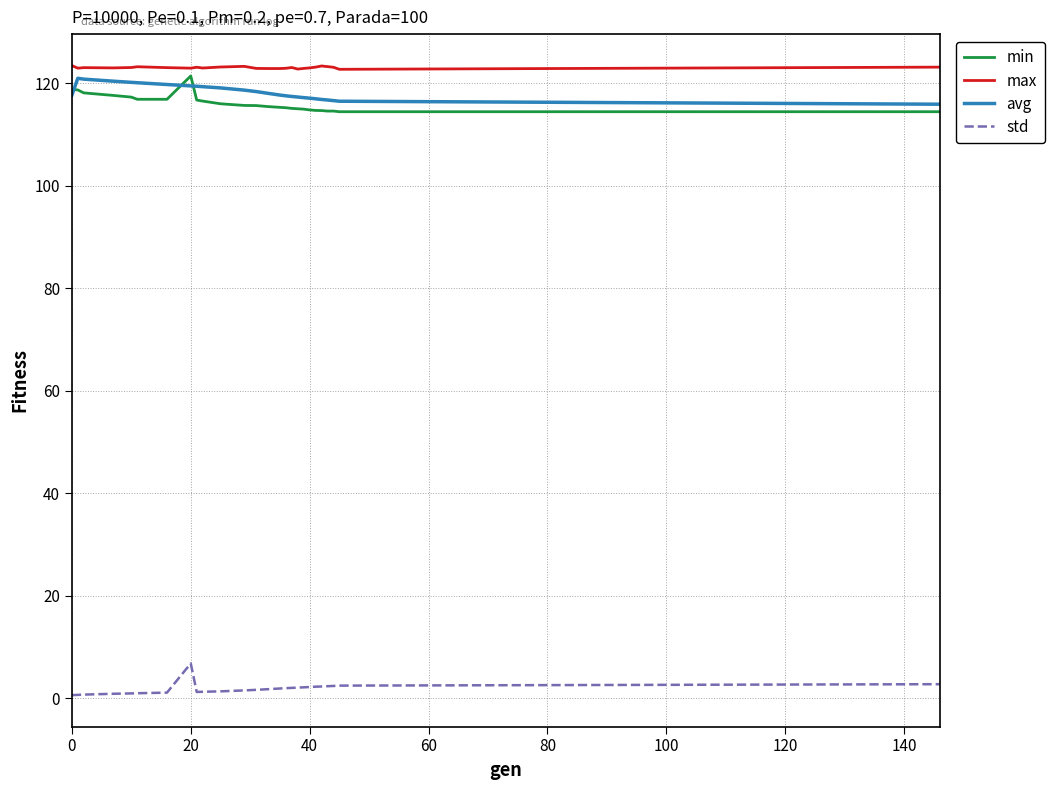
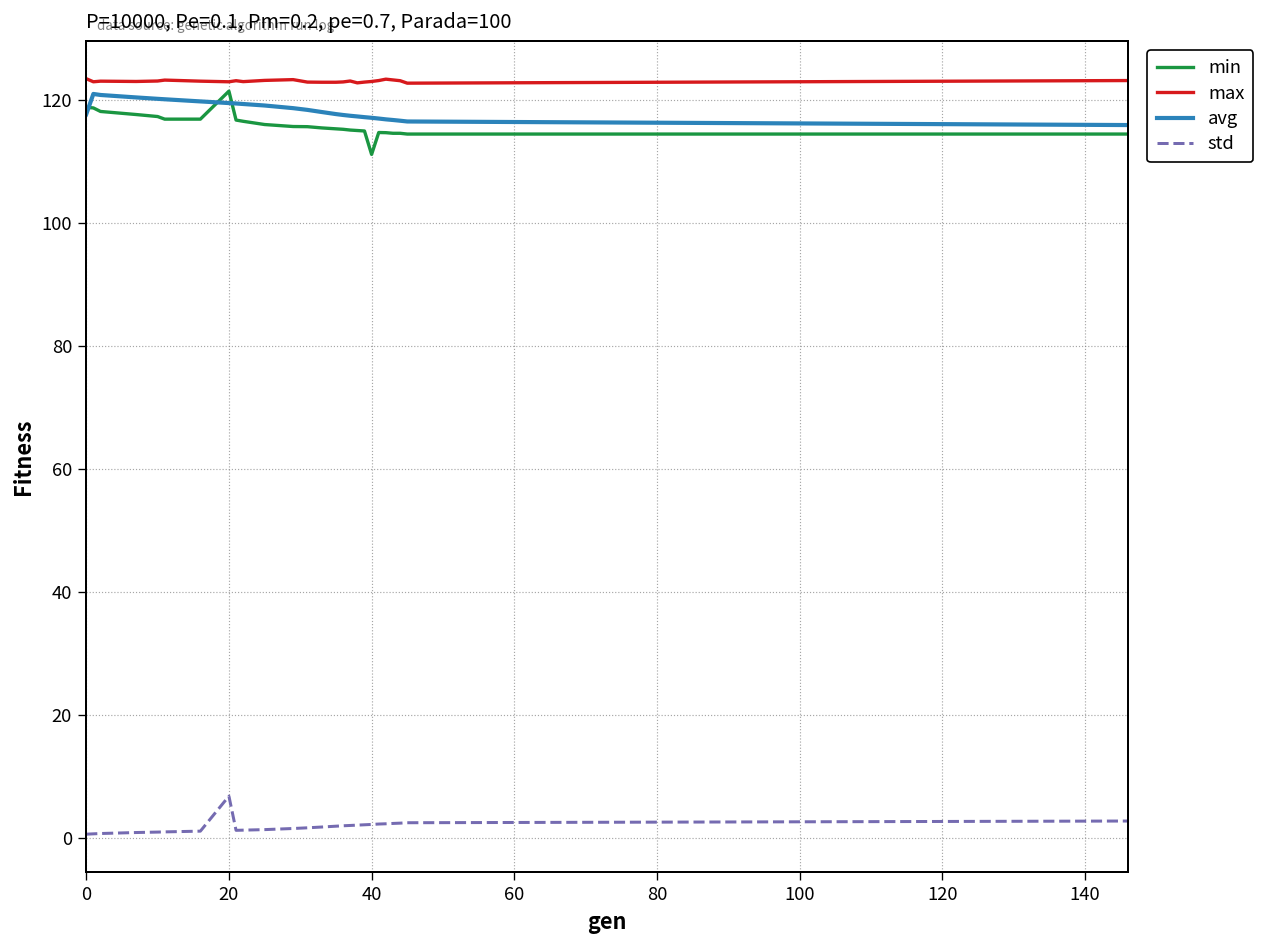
  {
    "min": {
      "0": 119,
      "20": 121,
-     "40": 115
+     "40": 111
    },
    "max": {
      "0": 123,
      "20": 123,
      "40": 123
    },
    "avg": {
      "0": 118,
      "20": 119,
      "40": 117
    },
    "std": {
      "0": 1,
      "20": 7,
      "40": 2
    }
  }
